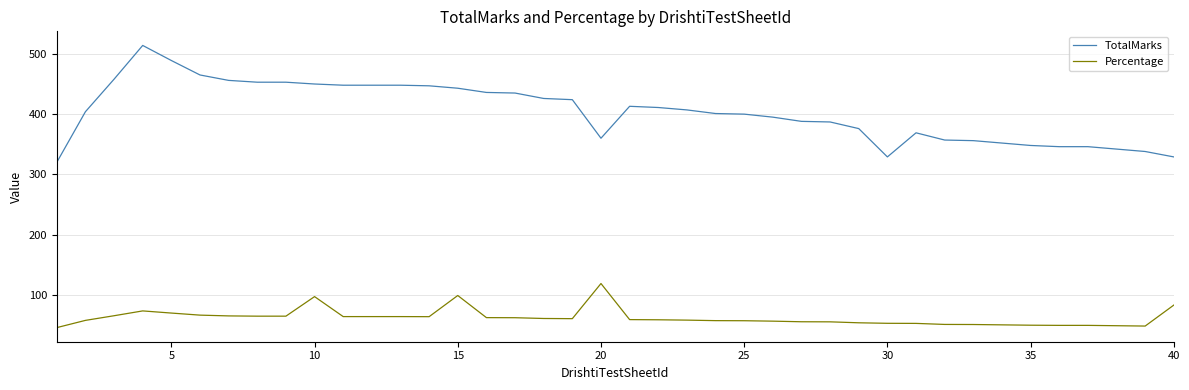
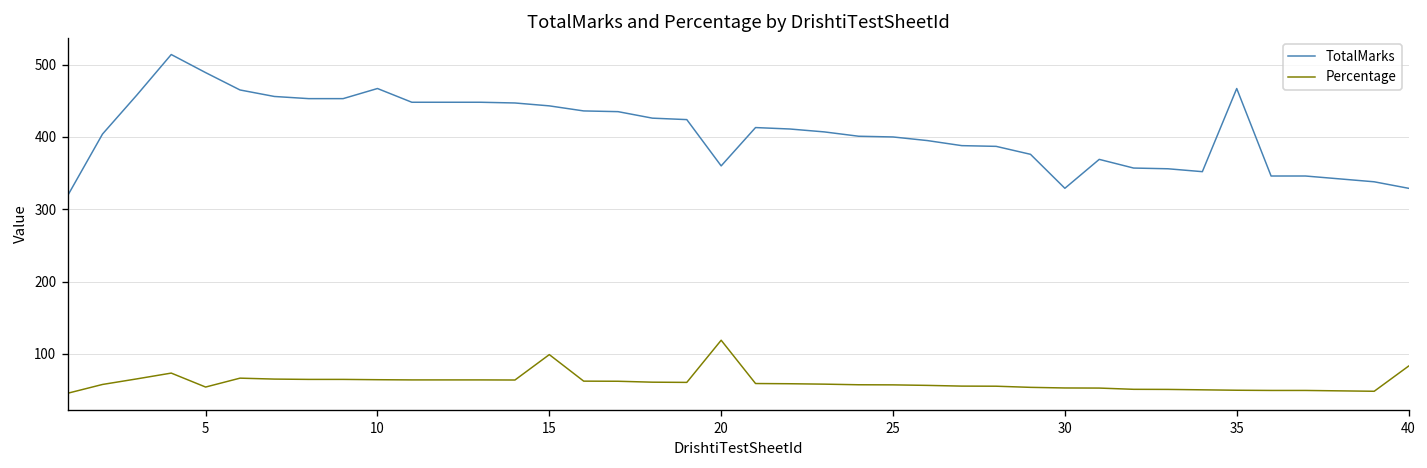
  {
    "TotalMarks": {
      "5": 490,
-     "10": 450,
+     "10": 470,
      "15": 440,
      "20": 360,
      "25": 400,
      "30": 330,
-     "35": 350,
+     "35": 470,
      "40": 330
    },
    "Percentage": {
-     "5": 70,
-     "10": 100,
+     "5": 50,
+     "10": 60,
      "15": 100,
      "20": 120,
      "25": 60,
      "30": 50,
      "35": 50,
      "40": 80
    }
  }
